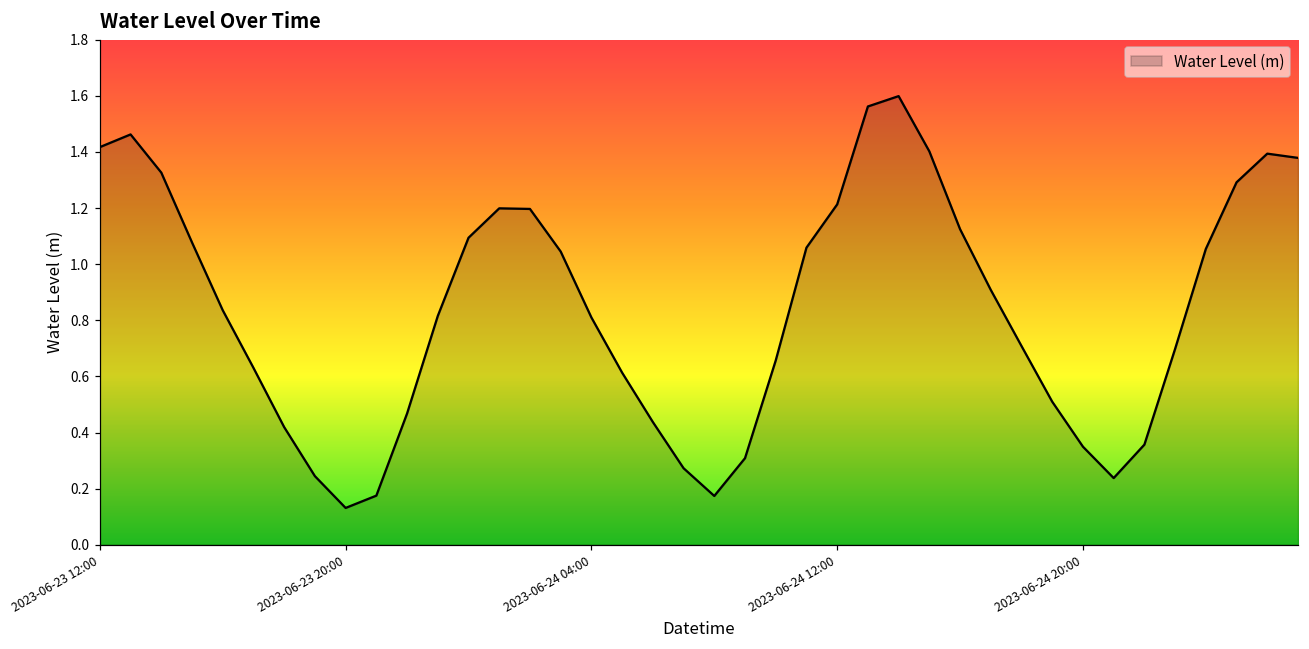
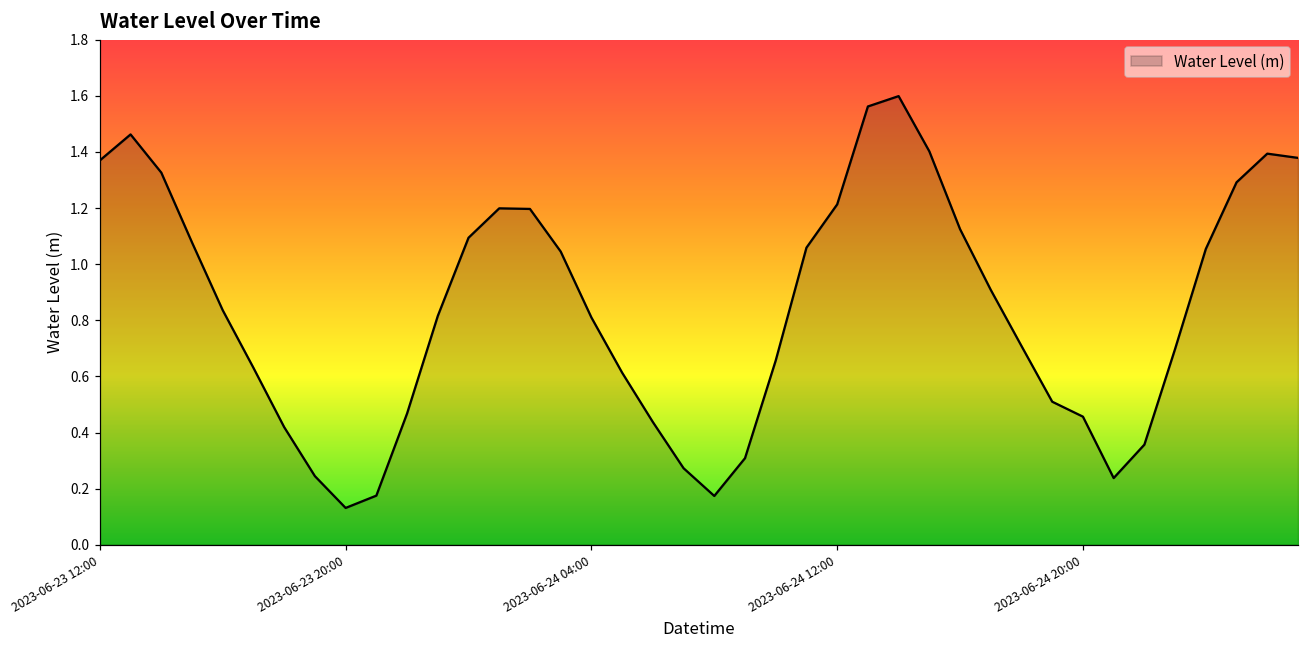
  {
-   "2023-06-23 12:00": 1.42,
+   "2023-06-23 12:00": 1.37,
    "2023-06-23 20:00": 0.13,
    "2023-06-24 04:00": 0.81,
    "2023-06-24 12:00": 1.21,
-   "2023-06-24 20:00": 0.35
+   "2023-06-24 20:00": 0.46
  }
